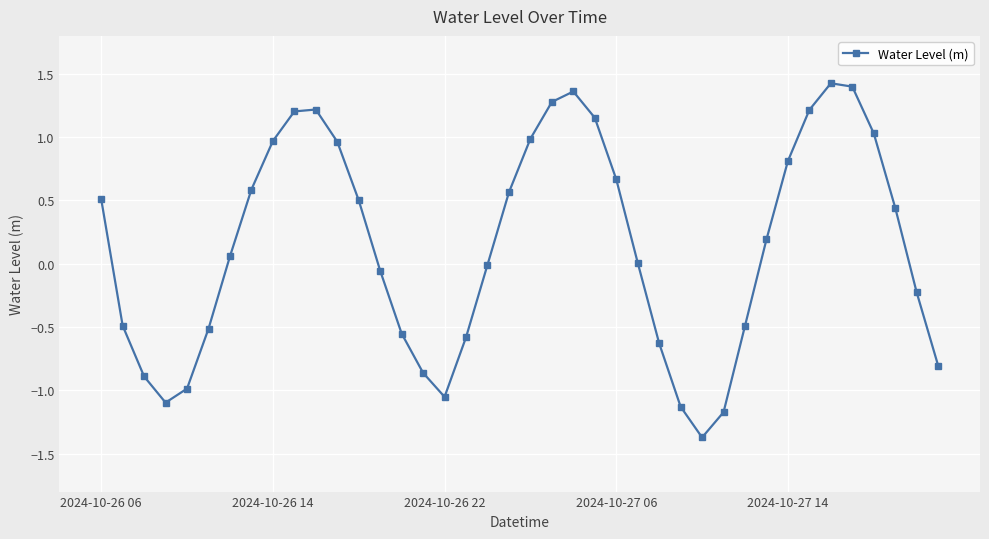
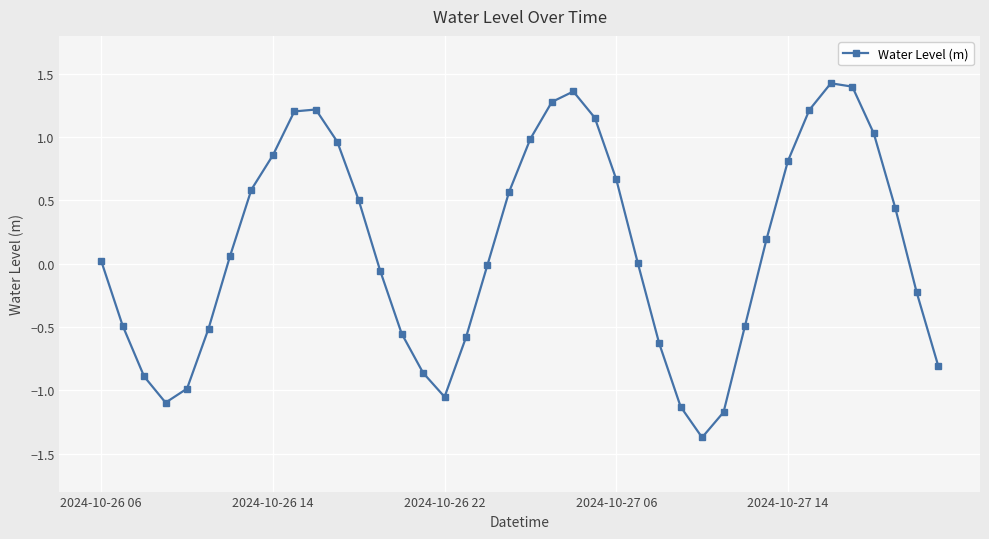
  {
-   "2024-10-26 06": 0.51,
-   "2024-10-26 14": 0.97,
+   "2024-10-26 06": 0.02,
+   "2024-10-26 14": 0.86,
    "2024-10-26 22": -1.05,
    "2024-10-27 06": 0.67,
    "2024-10-27 14": 0.81
  }
